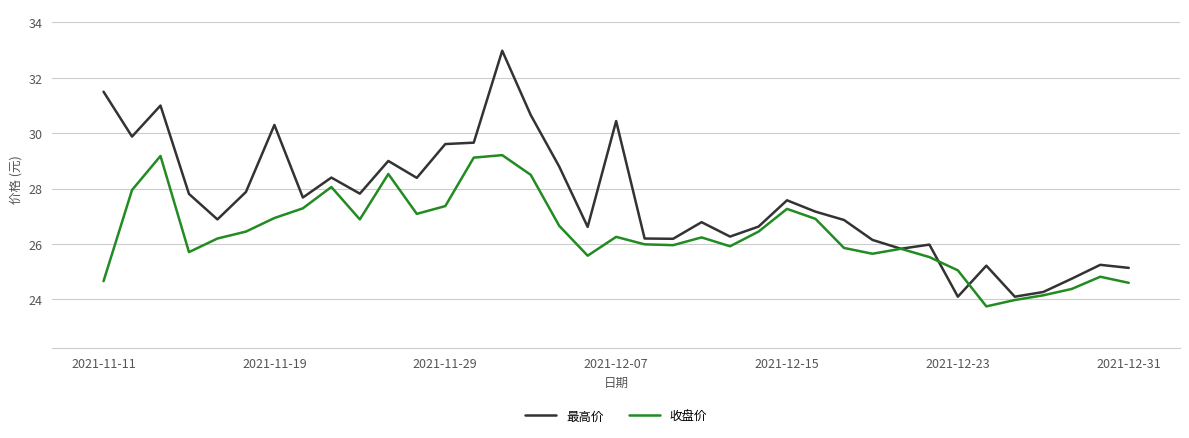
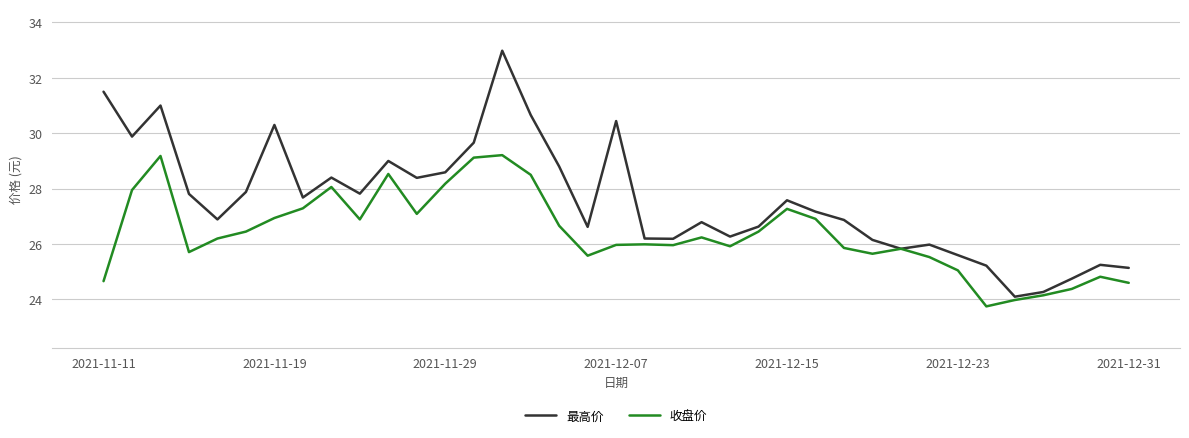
  {
    "最高价": {
      "2021-11-11": 31.5,
      "2021-11-19": 30.3,
-     "2021-11-29": 29.6,
+     "2021-11-29": 28.6,
      "2021-12-07": 30.4,
      "2021-12-15": 27.6,
-     "2021-12-23": 24.1,
+     "2021-12-23": 25.6,
      "2021-12-31": 25.1
    },
    "收盘价": {
      "2021-11-11": 24.7,
      "2021-11-19": 26.9,
-     "2021-11-29": 27.4,
-     "2021-12-07": 26.3,
+     "2021-11-29": 28.2,
+     "2021-12-07": 26.0,
      "2021-12-15": 27.3,
      "2021-12-23": 25.1,
      "2021-12-31": 24.6
    }
  }
